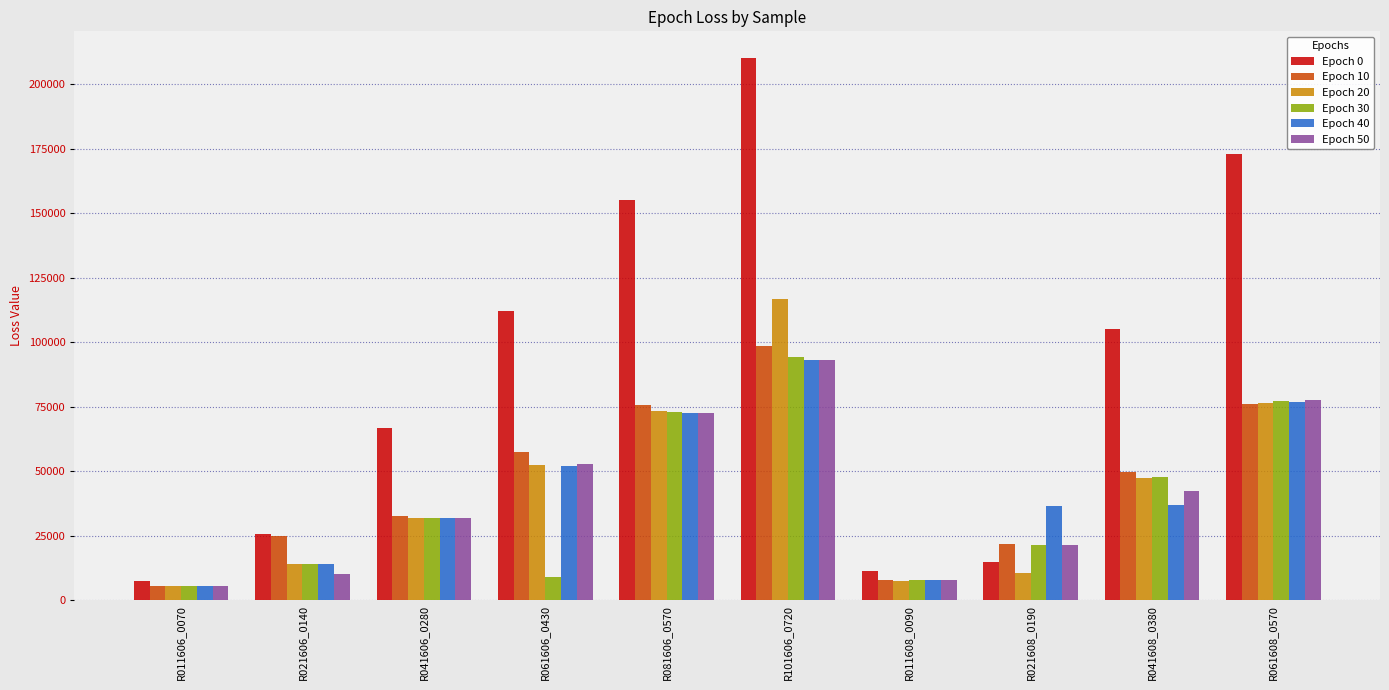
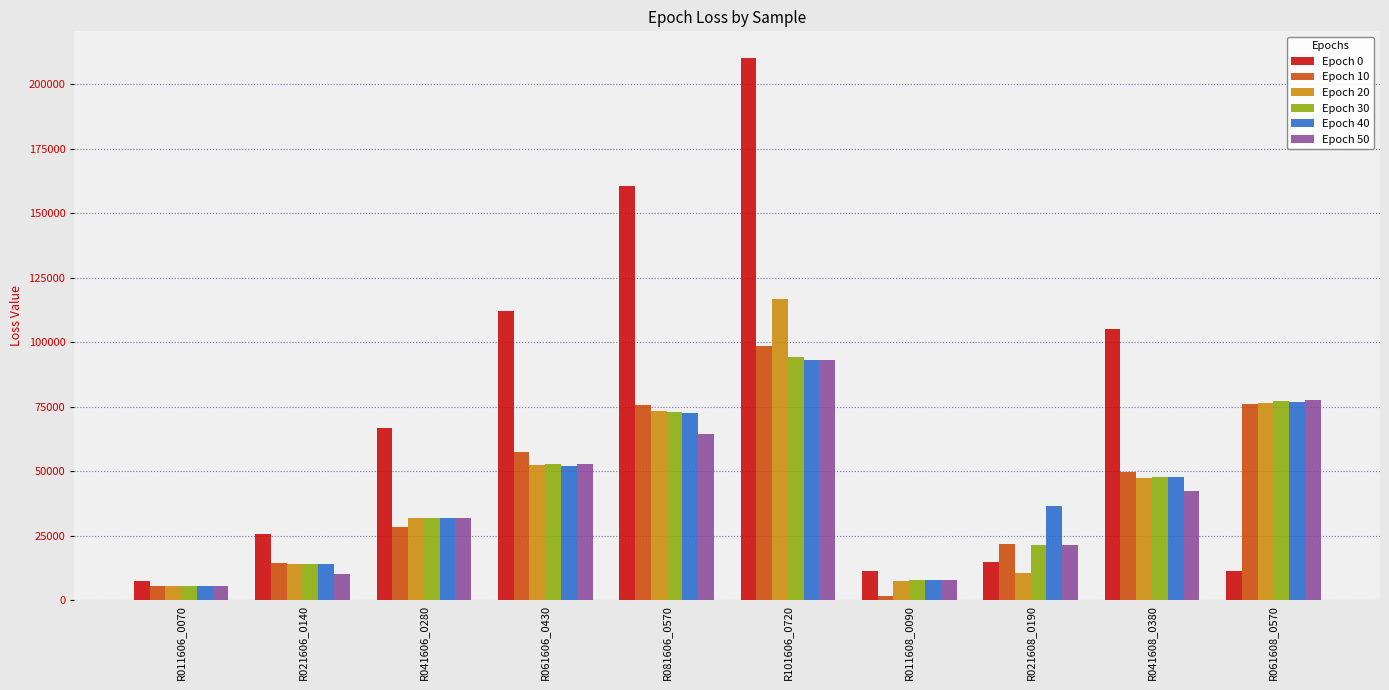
  {
    "Epoch 0": {
      "R011606_0070": 7000,
      "R021606_0140": 26000,
      "R041606_0280": 67000,
      "R061606_0430": 112000,
-     "R081606_0570": 155000,
+     "R081606_0570": 160000,
      "R101606_0720": 210000,
      "R011608_0090": 11000,
      "R021608_0190": 15000,
      "R041608_0380": 105000,
-     "R061608_0570": 173000
+     "R061608_0570": 11000
    },
    "Epoch 10": {
      "R011606_0070": 5000,
-     "R021606_0140": 25000,
-     "R041606_0280": 32000,
+     "R021606_0140": 14000,
+     "R041606_0280": 28000,
      "R061606_0430": 57000,
      "R081606_0570": 76000,
      "R101606_0720": 99000,
-     "R011608_0090": 8000,
+     "R011608_0090": 2000,
      "R021608_0190": 22000,
      "R041608_0380": 49000,
      "R061608_0570": 76000
    },
    "Epoch 20": {
      "R011606_0070": 5000,
      "R021606_0140": 14000,
      "R041606_0280": 32000,
      "R061606_0430": 52000,
      "R081606_0570": 73000,
      "R101606_0720": 117000,
      "R011608_0090": 7000,
      "R021608_0190": 11000,
      "R041608_0380": 47000,
      "R061608_0570": 76000
    },
    "Epoch 30": {
      "R011606_0070": 5000,
      "R021606_0140": 14000,
      "R041606_0280": 32000,
-     "R061606_0430": 9000,
+     "R061606_0430": 53000,
      "R081606_0570": 73000,
      "R101606_0720": 94000,
      "R011608_0090": 8000,
      "R021608_0190": 21000,
      "R041608_0380": 48000,
      "R061608_0570": 77000
    },
    "Epoch 40": {
      "R011606_0070": 5000,
      "R021606_0140": 14000,
      "R041606_0280": 32000,
      "R061606_0430": 52000,
      "R081606_0570": 73000,
      "R101606_0720": 93000,
      "R011608_0090": 8000,
      "R021608_0190": 36000,
-     "R041608_0380": 37000,
+     "R041608_0380": 48000,
      "R061608_0570": 77000
    },
    "Epoch 50": {
      "R011606_0070": 5000,
      "R021606_0140": 10000,
      "R041606_0280": 32000,
      "R061606_0430": 53000,
-     "R081606_0570": 73000,
+     "R081606_0570": 65000,
      "R101606_0720": 93000,
      "R011608_0090": 8000,
      "R021608_0190": 21000,
      "R041608_0380": 42000,
      "R061608_0570": 78000
    }
  }
